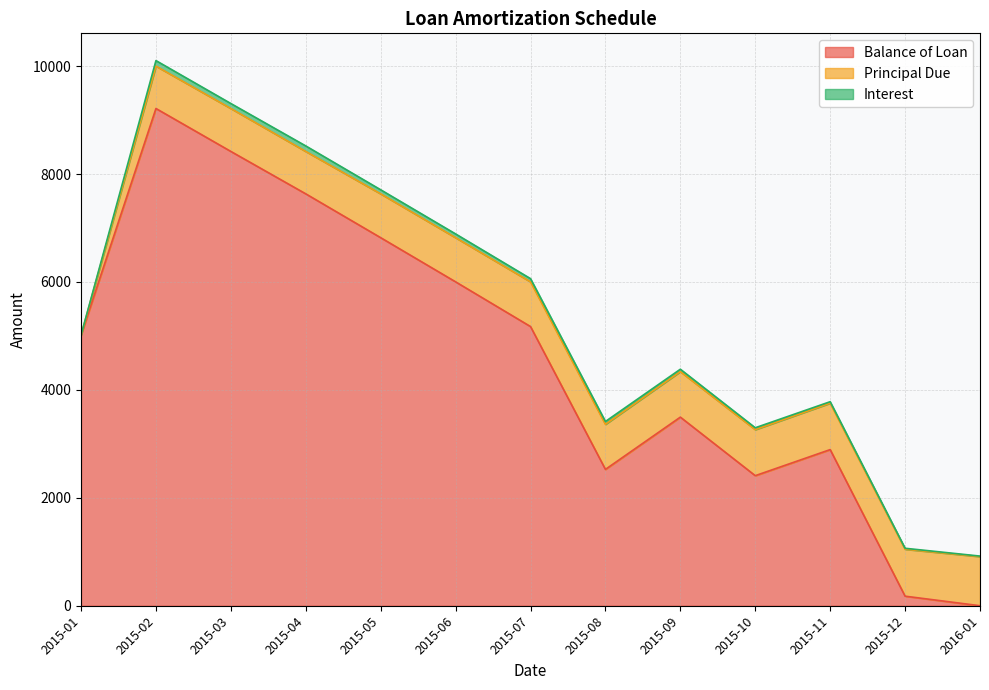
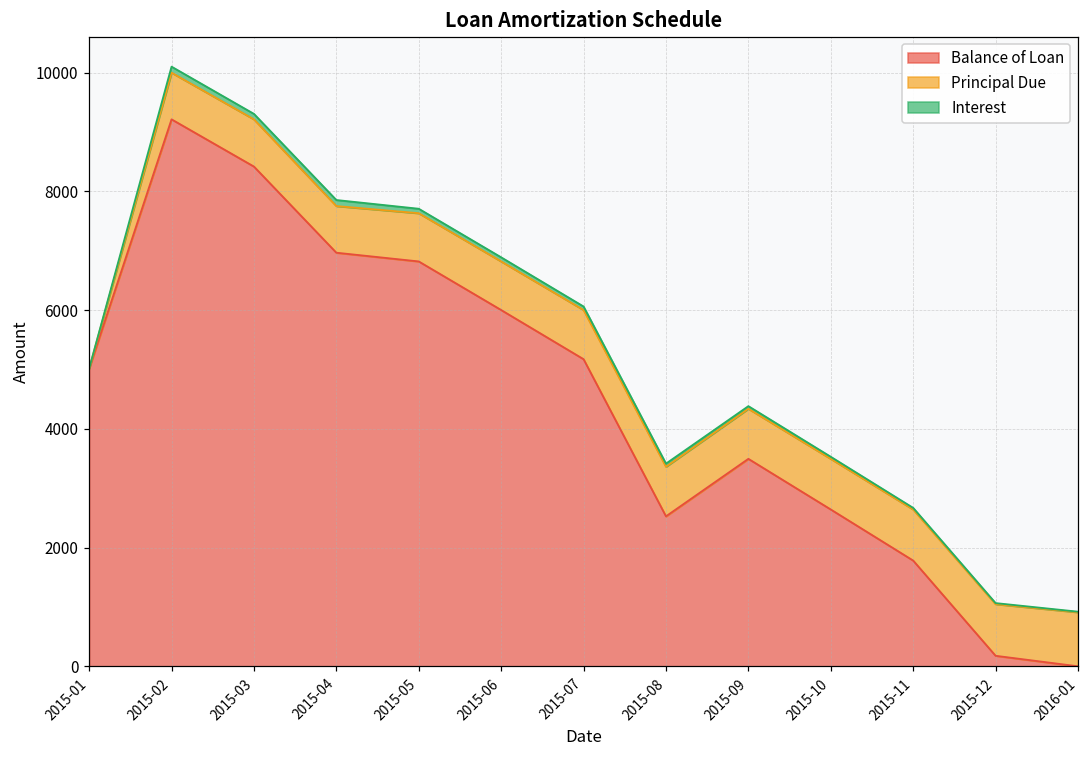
  {
    "Balance of Loan": {
      "2015-02": 9200,
      "2015-03": 8400,
-     "2015-04": 7600,
+     "2015-04": 7000,
      "2015-05": 6800,
      "2015-06": 6000,
      "2015-07": 5200,
      "2015-08": 2500,
      "2015-09": 3500,
-     "2015-10": 2400,
-     "2015-11": 2900,
+     "2015-10": 2600,
+     "2015-11": 1800,
      "2015-12": 200,
      "2016-01": 0
    },
    "Principal Due": {
      "2015-02": 800,
      "2015-03": 800,
      "2015-04": 800,
      "2015-05": 800,
      "2015-06": 800,
      "2015-07": 800,
      "2015-08": 800
    },
    "Interest": {
      "2015-02": 100,
      "2015-03": 100,
      "2015-04": 100,
      "2015-05": 100,
      "2015-06": 100,
      "2015-07": 100,
      "2015-08": 100
    }
  }
